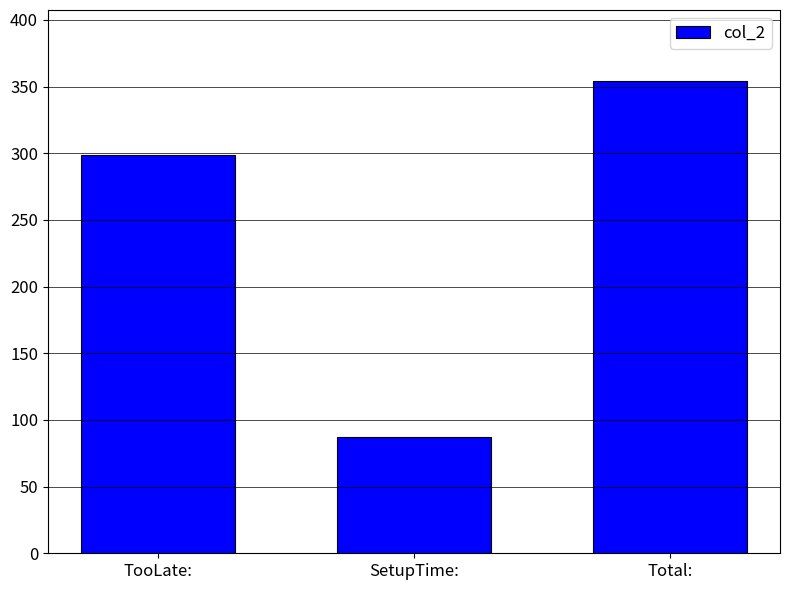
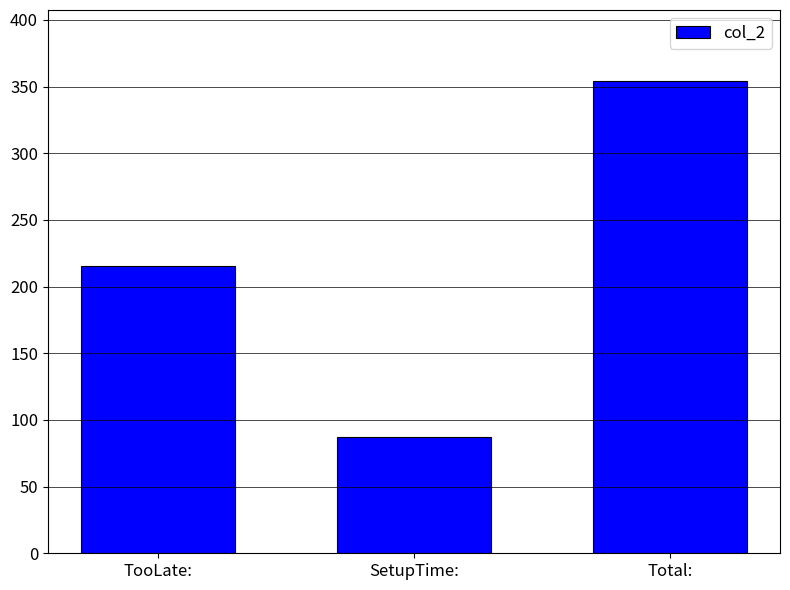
  {
-   "TooLate:": 298,
+   "TooLate:": 215,
    "SetupTime:": 87,
    "Total:": 354
  }
